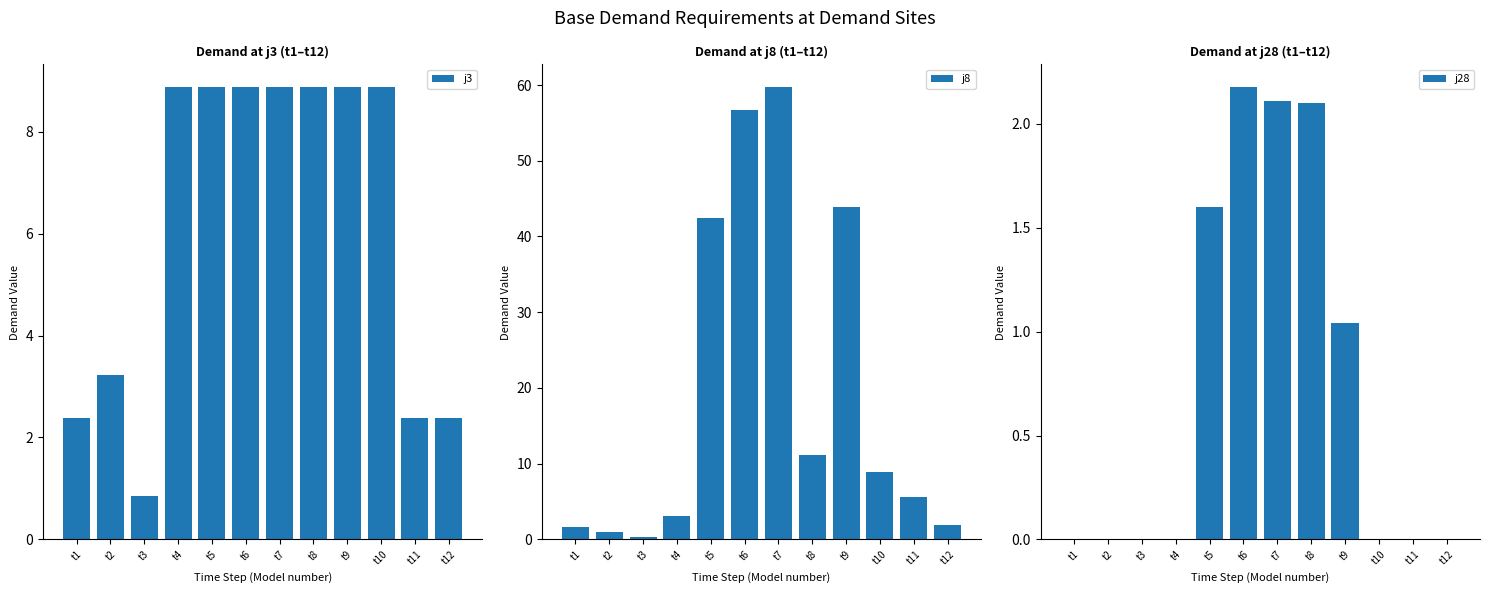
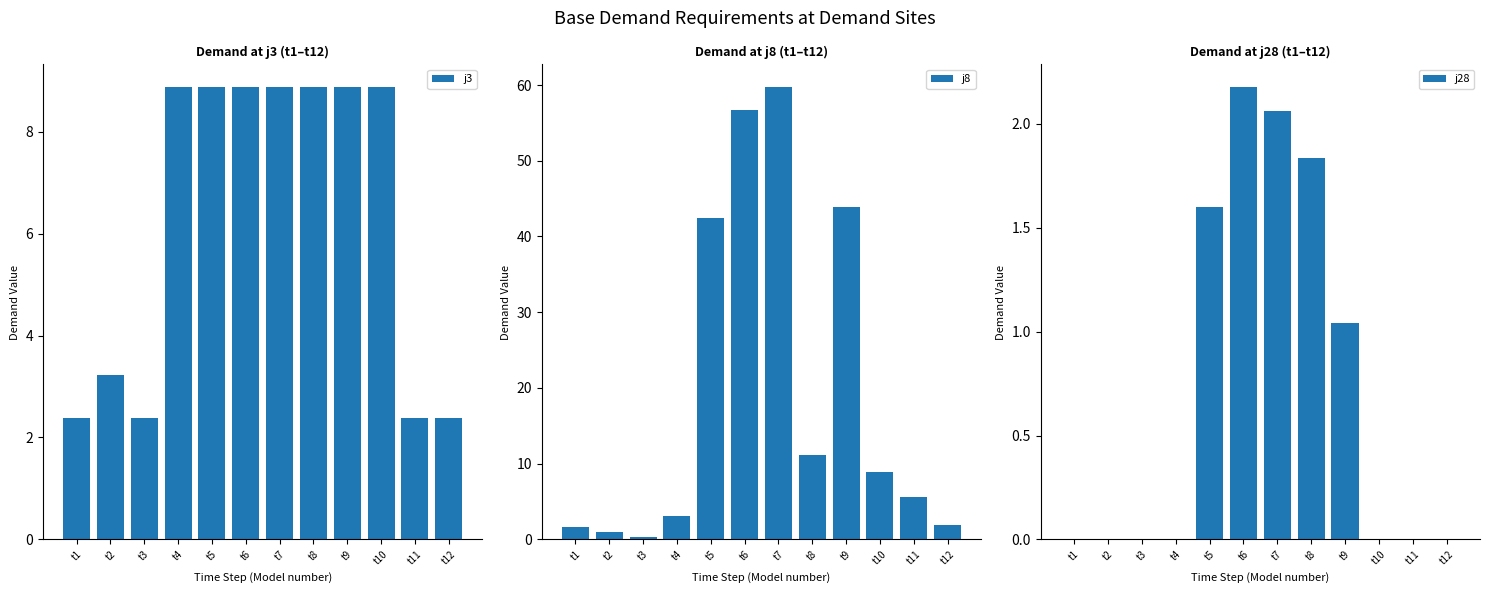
  {
    "Demand at j3 (t1–t12)": {
      "t1": 2.4,
      "t2": 3.2,
-     "t3": 0.9,
+     "t3": 2.4,
      "t4": 8.9,
      "t5": 8.9,
      "t6": 8.9,
      "t7": 8.9,
      "t8": 8.9,
      "t9": 8.9,
      "t10": 8.9,
      "t11": 2.4,
      "t12": 2.4
    },
    "Demand at j8 (t1–t12)": {
      "t1": 2,
      "t2": 1,
      "t3": 0,
      "t4": 3,
      "t5": 42,
      "t6": 57,
      "t7": 60,
      "t8": 11,
      "t9": 44,
      "t10": 9,
      "t11": 6,
      "t12": 2
    },
    "Demand at j28 (t1–t12)": {
      "t1": 0.00,
      "t2": 0.00,
      "t3": 0.00,
      "t4": 0.00,
      "t5": 1.60,
      "t6": 2.18,
-     "t7": 2.11,
-     "t8": 2.10,
+     "t7": 2.06,
+     "t8": 1.84,
      "t9": 1.04,
      "t10": 0.00,
      "t11": 0.00,
      "t12": 0.00
    }
  }
